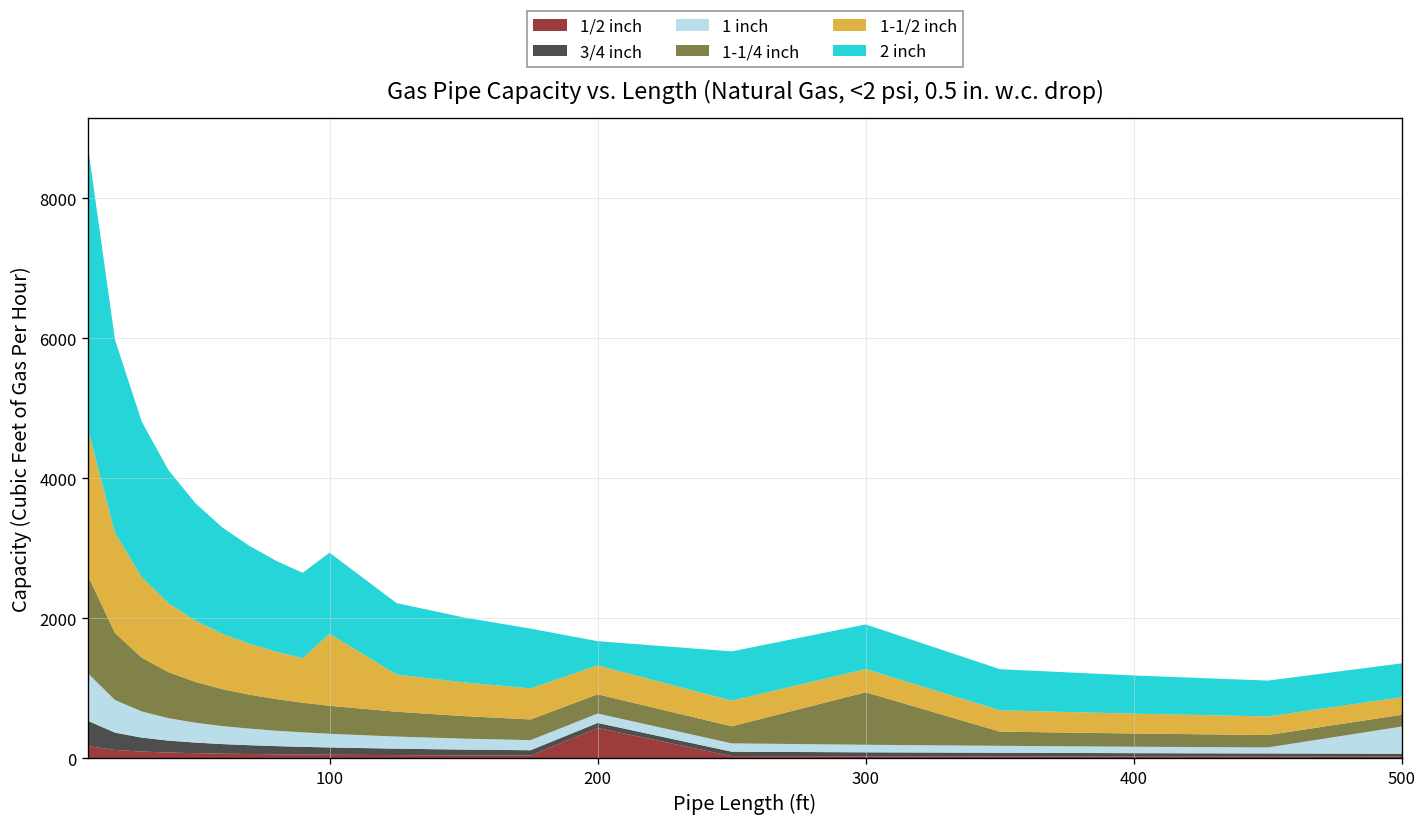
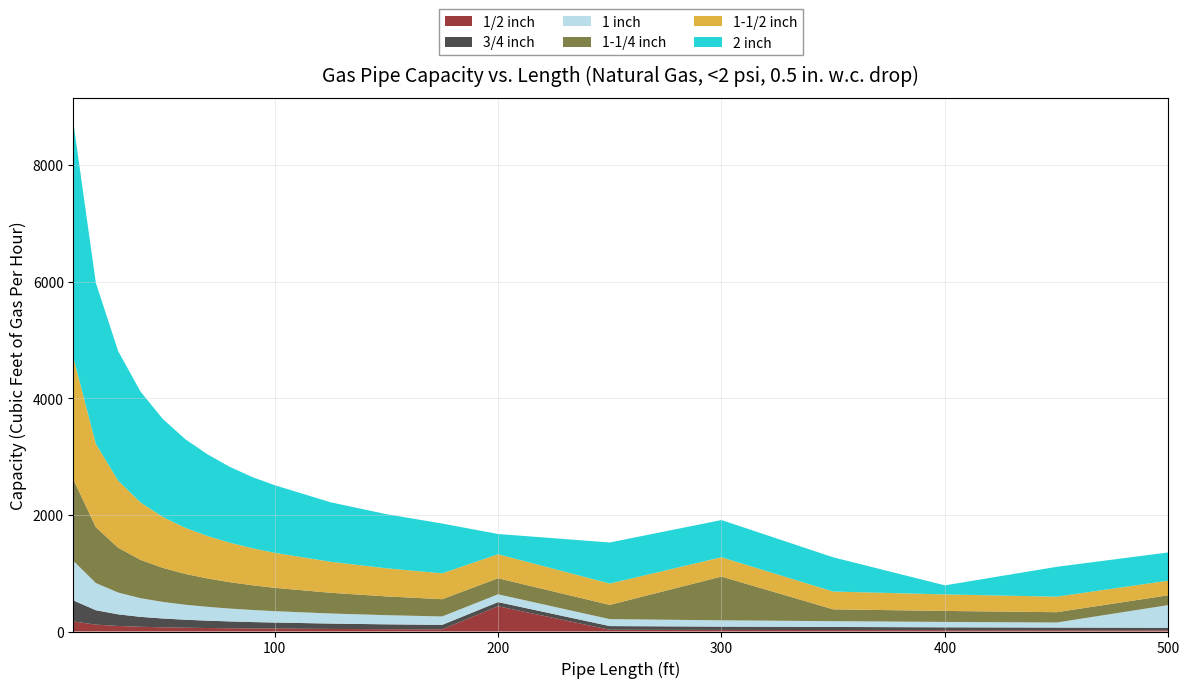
  {
    "1/2 inch": {
      "100": 100,
      "200": 400
    },
    "3/4 inch": {
      "100": 100,
      "200": 100,
      "300": 100,
      "400": 0
    },
    "1 inch": {
      "100": 200,
      "200": 100,
      "300": 100,
      "400": 100,
      "500": 400
    },
    "1-1/4 inch": {
      "100": 400,
      "200": 300,
      "300": 800,
      "400": 200,
      "500": 200
    },
    "1-1/2 inch": {
-     "100": 1000,
+     "100": 600,
      "200": 400,
      "300": 300,
      "400": 300,
      "500": 300
    },
    "2 inch": {
      "100": 1200,
      "200": 300,
      "300": 600,
-     "400": 500,
+     "400": 200,
      "500": 500
    }
  }
